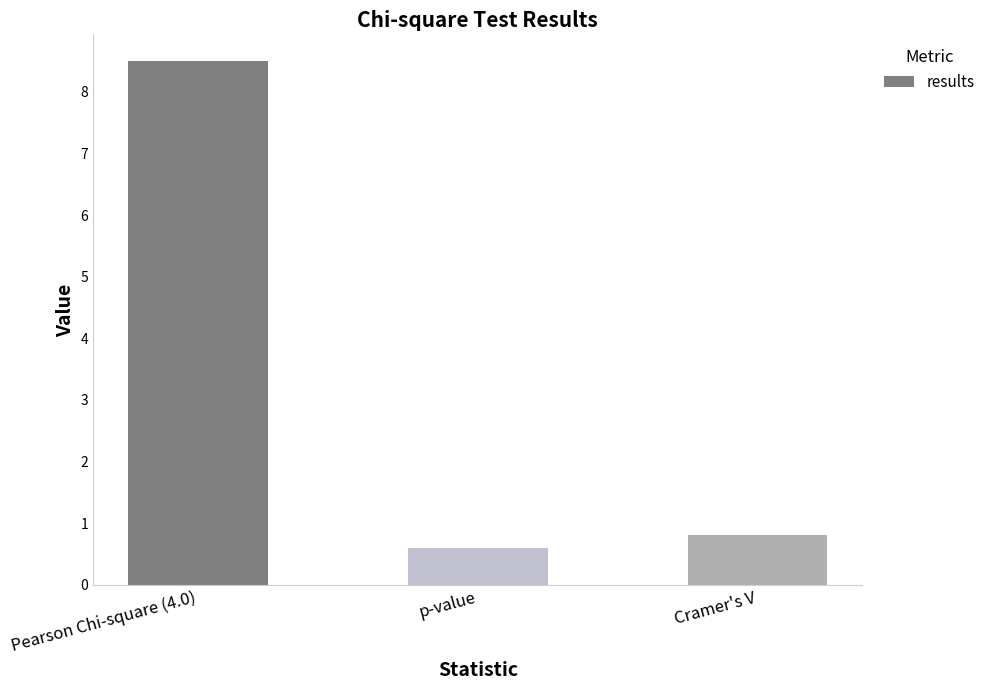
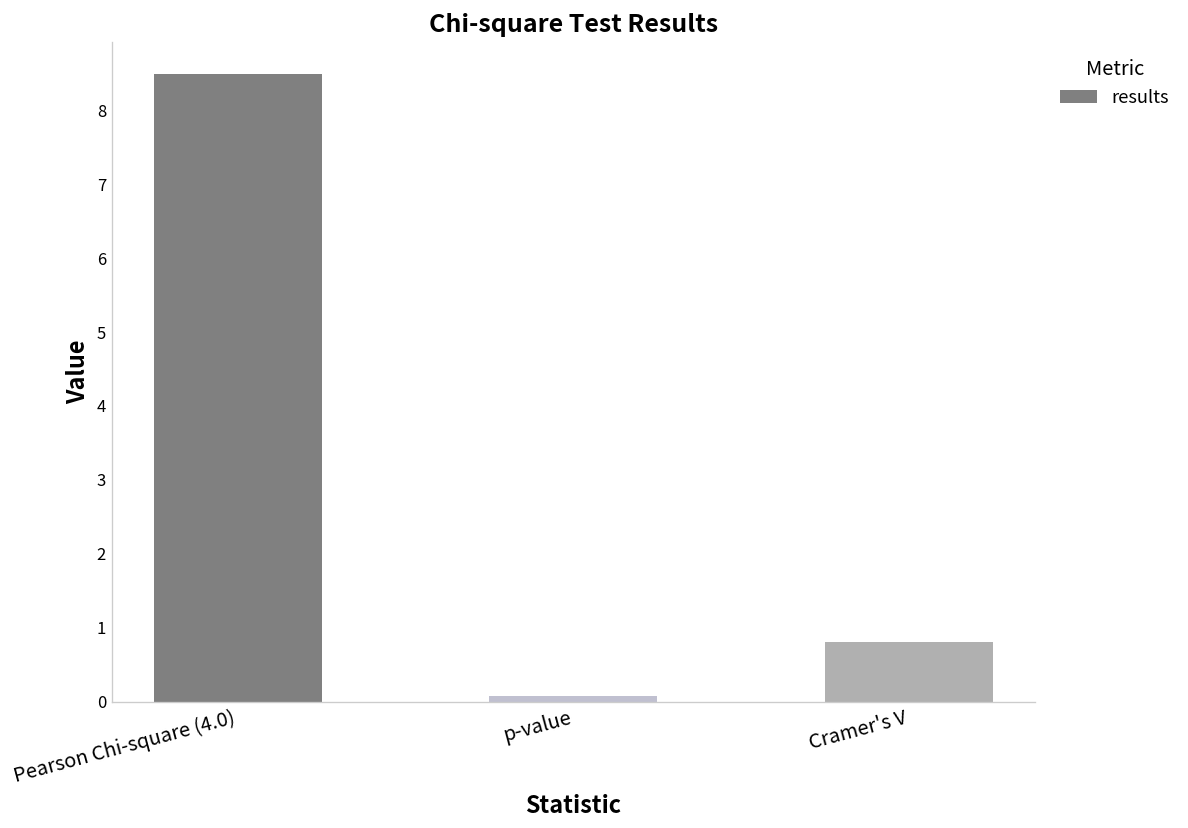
  {
    "Pearson Chi-square (4.0)": 8.5,
-   "p-value": 0.6,
+   "p-value": 0.1,
    "Cramer's V": 0.8
  }
